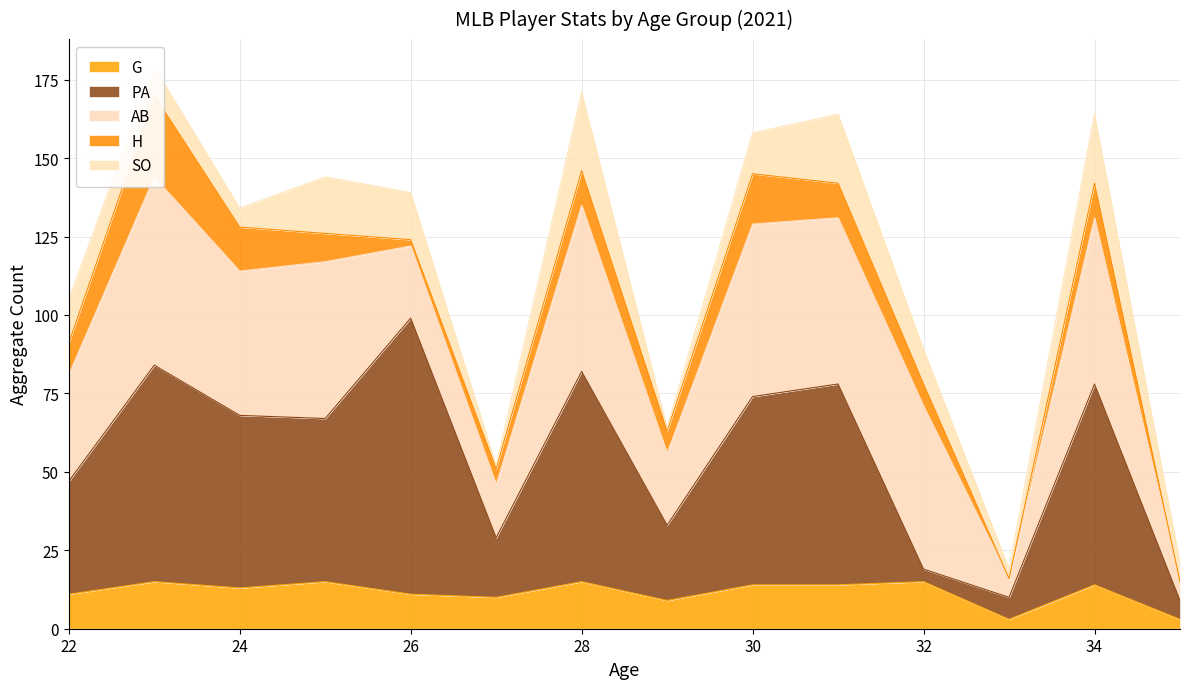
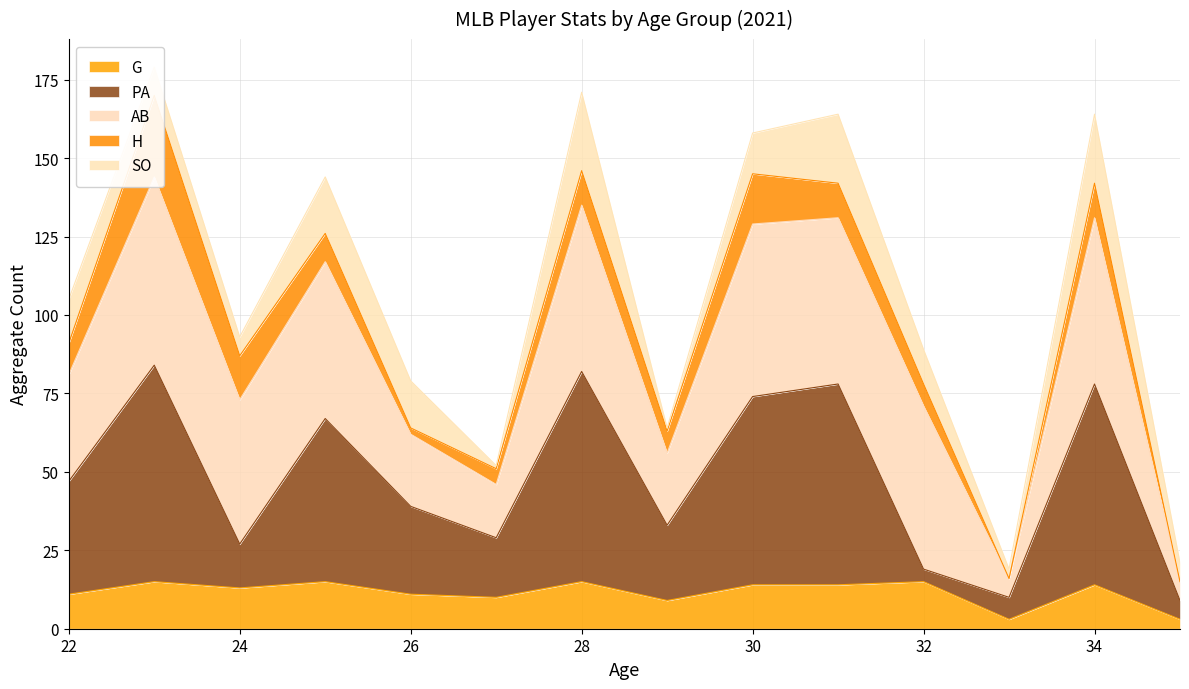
  {
    "PA": {
      "22": 36,
-     "24": 55,
-     "26": 88,
+     "24": 14,
+     "26": 28,
      "28": 67,
      "30": 60,
      "32": 4,
      "34": 64
    }
  }
